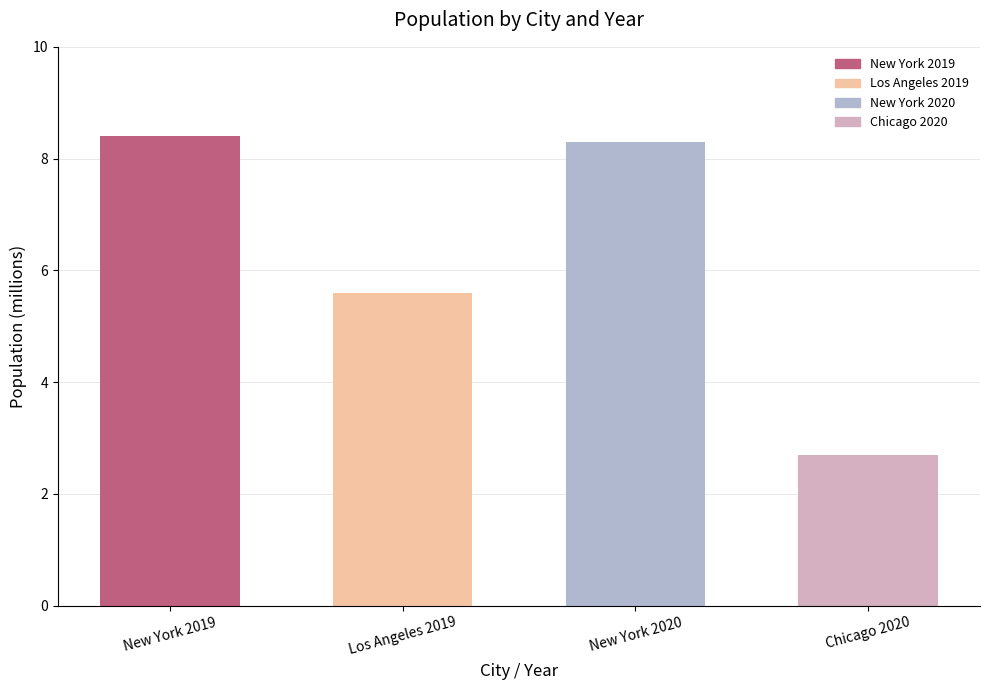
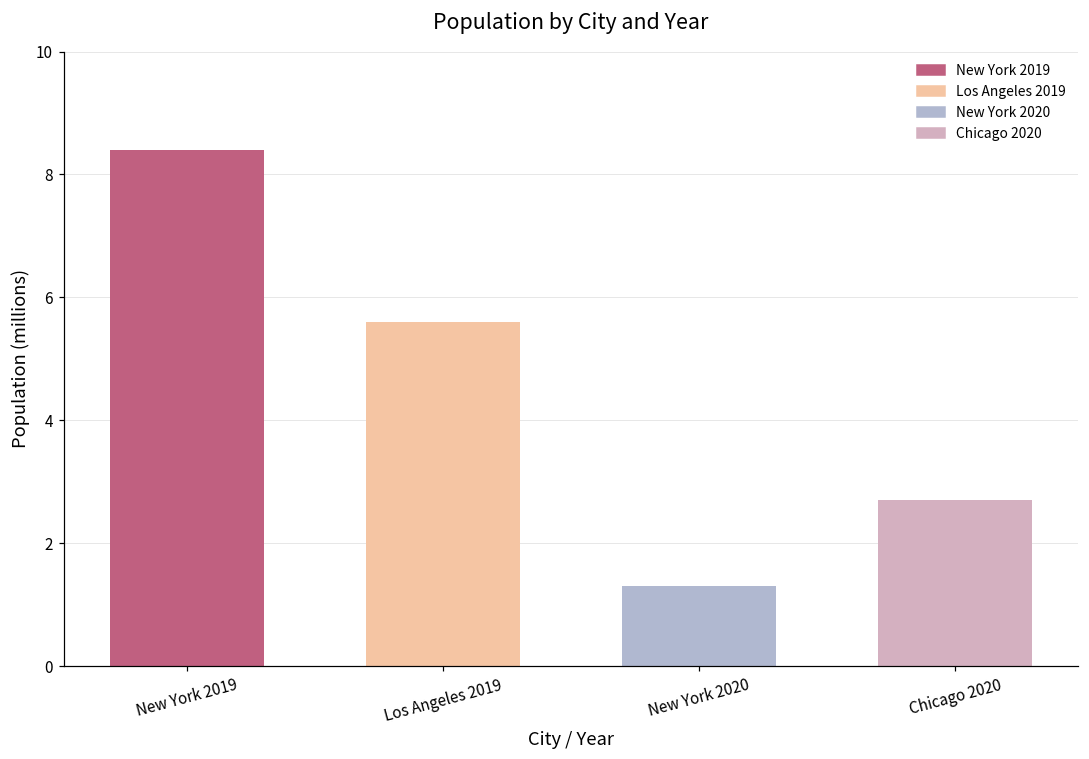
  {
    "New York 2019": 8.4,
    "Los Angeles 2019": 5.6,
-   "New York 2020": 8.3,
+   "New York 2020": 1.3,
    "Chicago 2020": 2.7
  }
